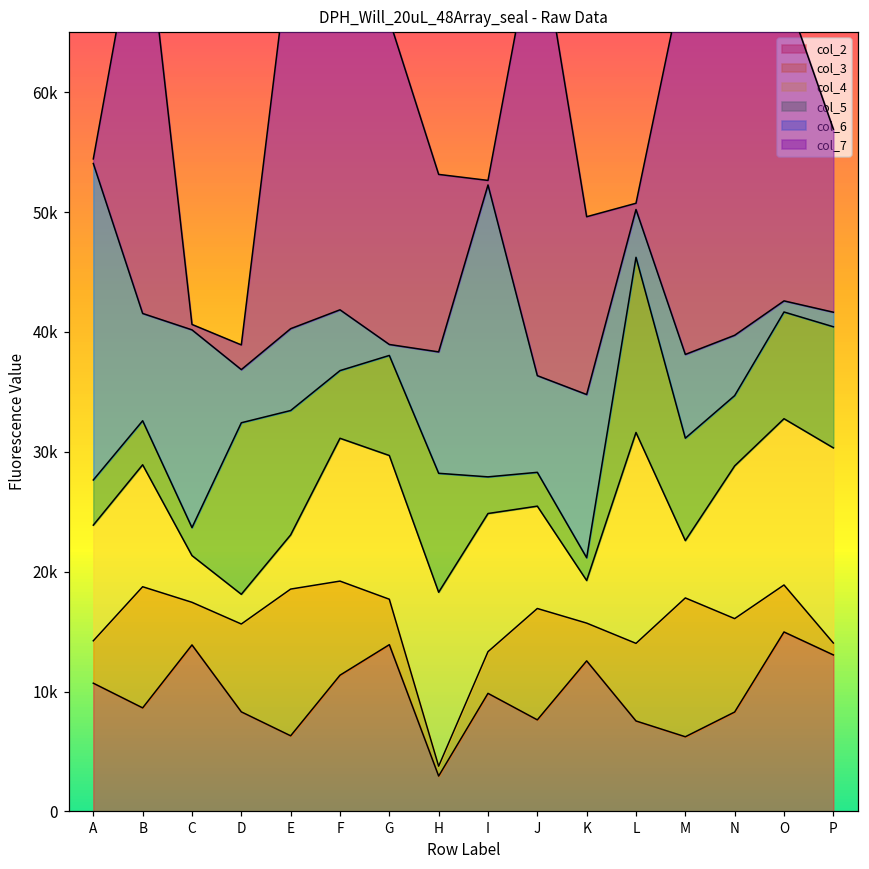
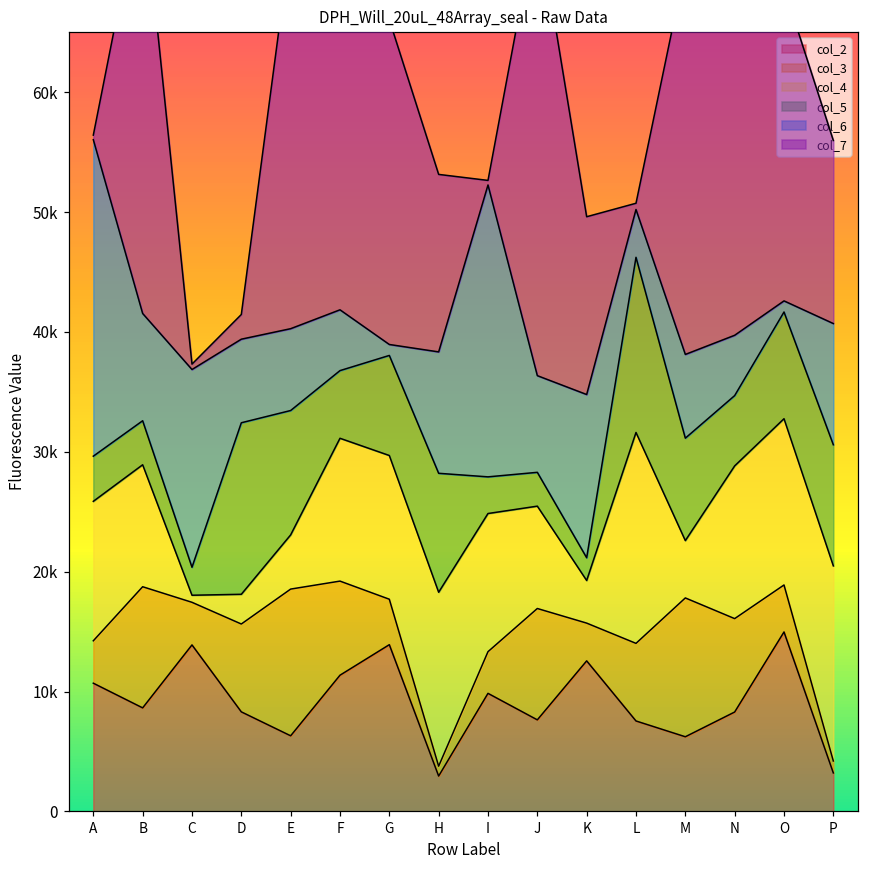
  {
    "col_2": {
      "A": 10700,
      "B": 8600,
      "C": 13900,
      "D": 8300,
      "E": 6300,
      "F": 11400,
      "G": 13900,
      "H": 3000,
      "I": 9900,
      "J": 7600,
      "K": 12600,
      "L": 7600,
      "M": 6200,
      "N": 8300,
      "O": 15000,
-     "P": 13100
+     "P": 3200
    },
    "col_3": {
      "A": 3500,
      "B": 10100,
      "C": 3600,
      "D": 7300,
      "E": 12200,
      "F": 7900,
      "G": 3800,
      "H": 800,
      "I": 3500,
      "J": 9300,
      "K": 3200,
      "L": 6500,
      "M": 11600,
      "N": 7800,
      "O": 3900,
      "P": 1000
    },
    "col_4": {
-     "A": 9600,
+     "A": 11600,
      "B": 10200,
-     "C": 3900,
+     "C": 600,
      "D": 2500,
      "E": 4500,
      "F": 11900,
      "G": 12000,
      "H": 14500,
      "I": 11500,
      "J": 8500,
      "K": 3600,
      "L": 17600,
      "M": 4800,
      "N": 12700,
      "O": 13900,
      "P": 16300
    },
    "col_5": {
      "A": 3800,
      "B": 3700,
      "C": 2300,
      "D": 14300,
      "E": 10400,
      "F": 5600,
      "G": 8300,
      "H": 9900,
      "I": 3100,
      "J": 2800,
      "K": 1900,
      "L": 14600,
      "M": 8500,
      "N": 5900,
      "O": 8900,
      "P": 10100
    },
    "col_6": {
      "A": 26400,
      "B": 8900,
      "C": 16500,
-     "D": 4400,
+     "D": 7000,
      "E": 6800,
      "F": 5100,
      "G": 900,
      "H": 10100,
      "I": 24300,
      "J": 8100,
      "K": 13600,
      "L": 4000,
      "M": 7000,
      "N": 5000,
      "O": 900,
-     "P": 1200
+     "P": 10100
    },
    "col_7": {
      "A": 400,
      "C": 500,
      "D": 2100,
      "H": 14800,
      "I": 400,
      "K": 14800,
      "L": 500
    }
  }
